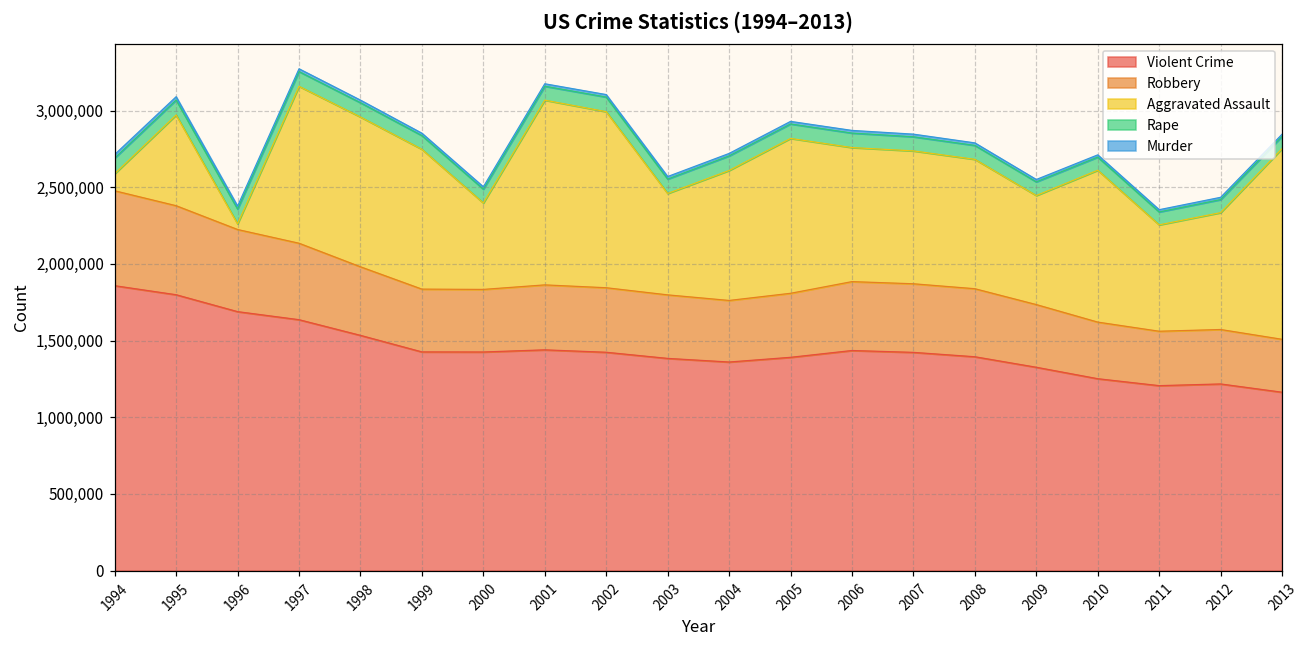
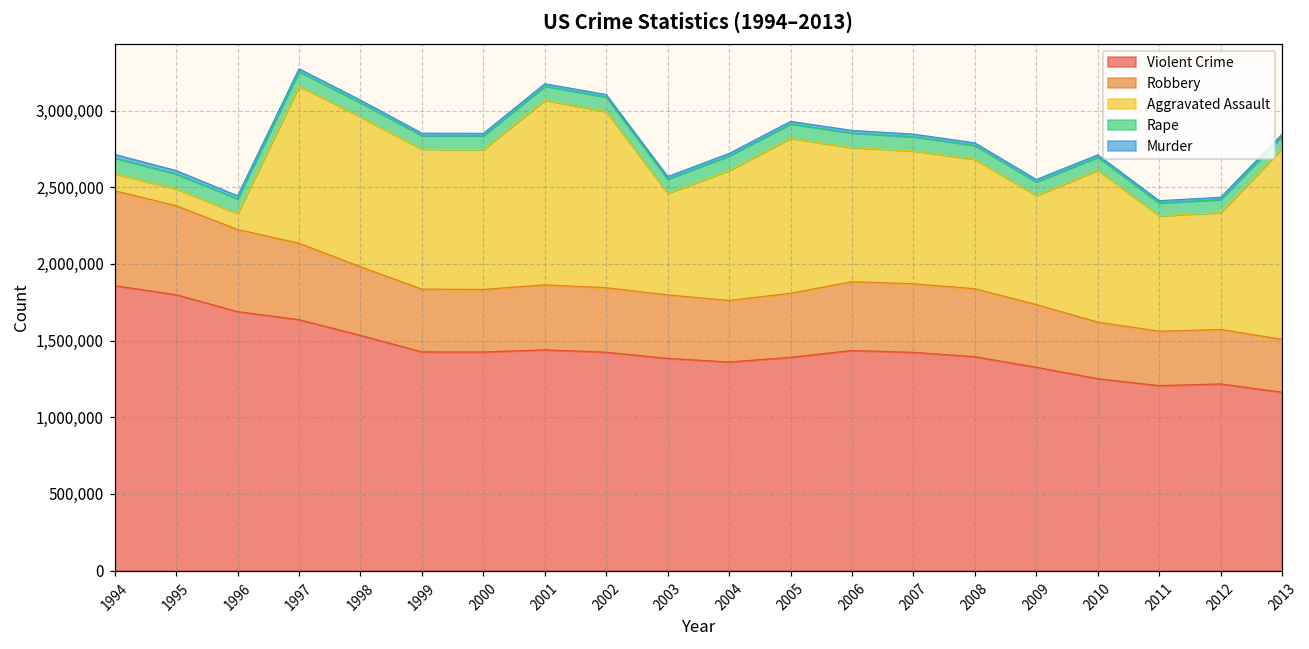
  {
    "Aggravated Assault": {
      "1994": "110,000",
-     "1995": "590,000",
-     "1996": "40,000",
+     "1995": "110,000",
+     "1996": "100,000",
      "1997": "1,020,000",
      "1998": "980,000",
      "1999": "910,000",
-     "2000": "560,000",
+     "2000": "910,000",
      "2001": "1,200,000",
      "2002": "1,150,000",
      "2003": "660,000",
      "2004": "850,000",
      "2005": "1,010,000",
      "2006": "870,000",
      "2007": "870,000",
      "2008": "840,000",
      "2009": "710,000",
      "2010": "990,000",
-     "2011": "690,000",
+     "2011": "750,000",
      "2012": "760,000",
      "2013": "1,240,000"
    },
    "Rape": {
      "1994": "100,000",
      "1995": "100,000",
      "1996": "100,000",
      "1997": "100,000"
    },
    "Murder": {
      "1994": "20,000",
      "1995": "20,000",
      "1996": "20,000",
      "1997": "20,000"
    }
  }
